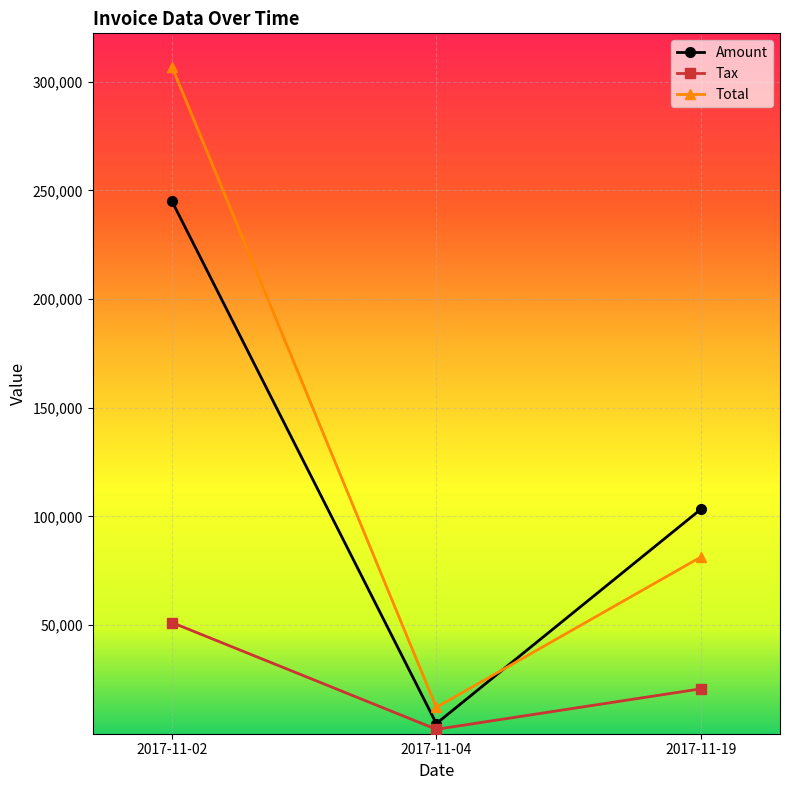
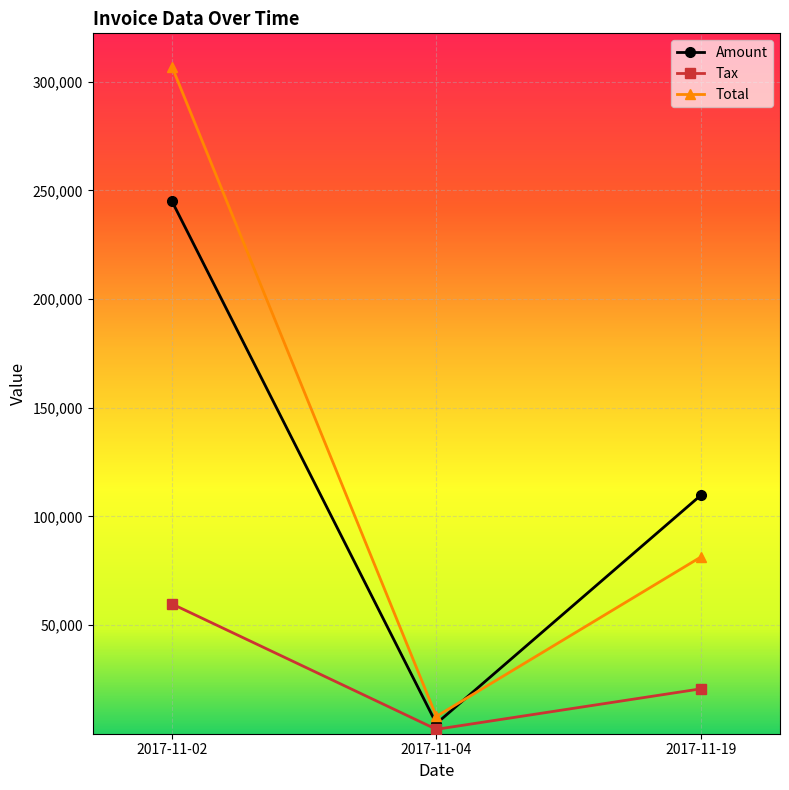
  {
    "Amount": {
      "2017-11-02": "245,000",
      "2017-11-04": "5,000",
-     "2017-11-19": "103,000"
+     "2017-11-19": "110,000"
    },
    "Tax": {
-     "2017-11-02": "51,000",
+     "2017-11-02": "60,000",
      "2017-11-04": "2,000",
      "2017-11-19": "21,000"
    },
    "Total": {
      "2017-11-02": "307,000",
-     "2017-11-04": "12,000",
+     "2017-11-04": "8,000",
      "2017-11-19": "81,000"
    }
  }
